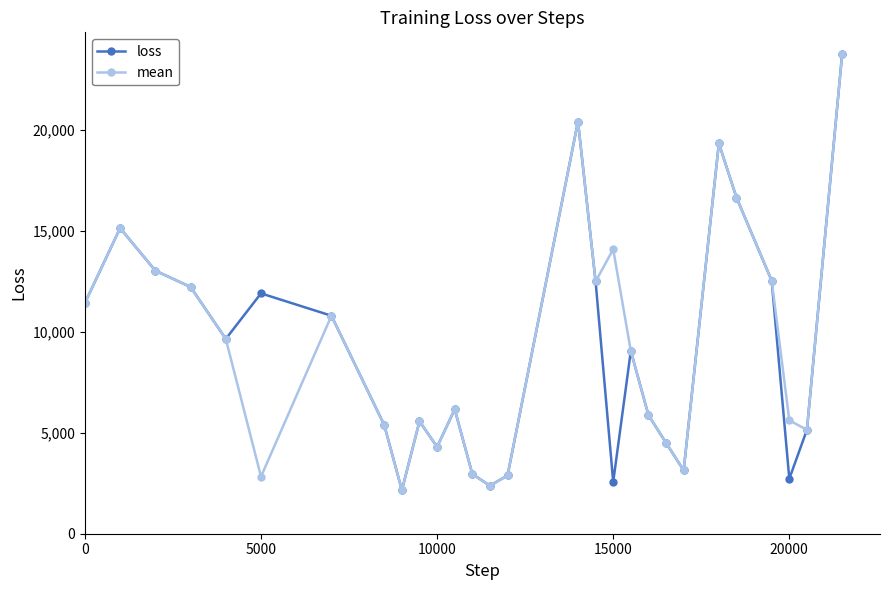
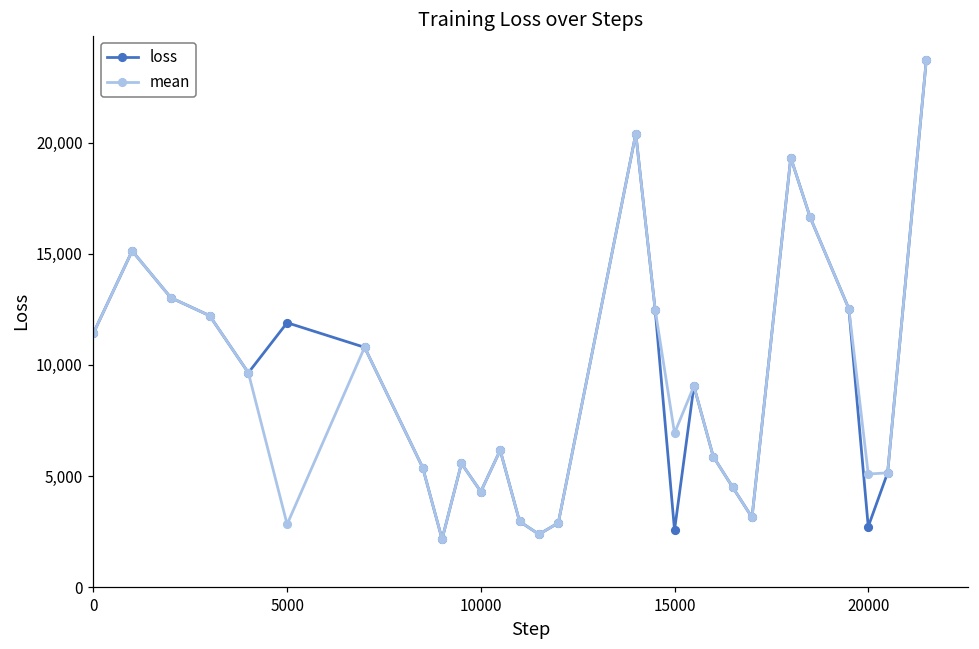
  {
    "loss": {
      "5000": "11,900",
      "15000": "2,600",
      "20000": "2,700"
    },
    "mean": {
      "5000": "2,800",
-     "15000": "14,100",
-     "20000": "5,600"
+     "15000": "6,900",
+     "20000": "5,100"
    }
  }
